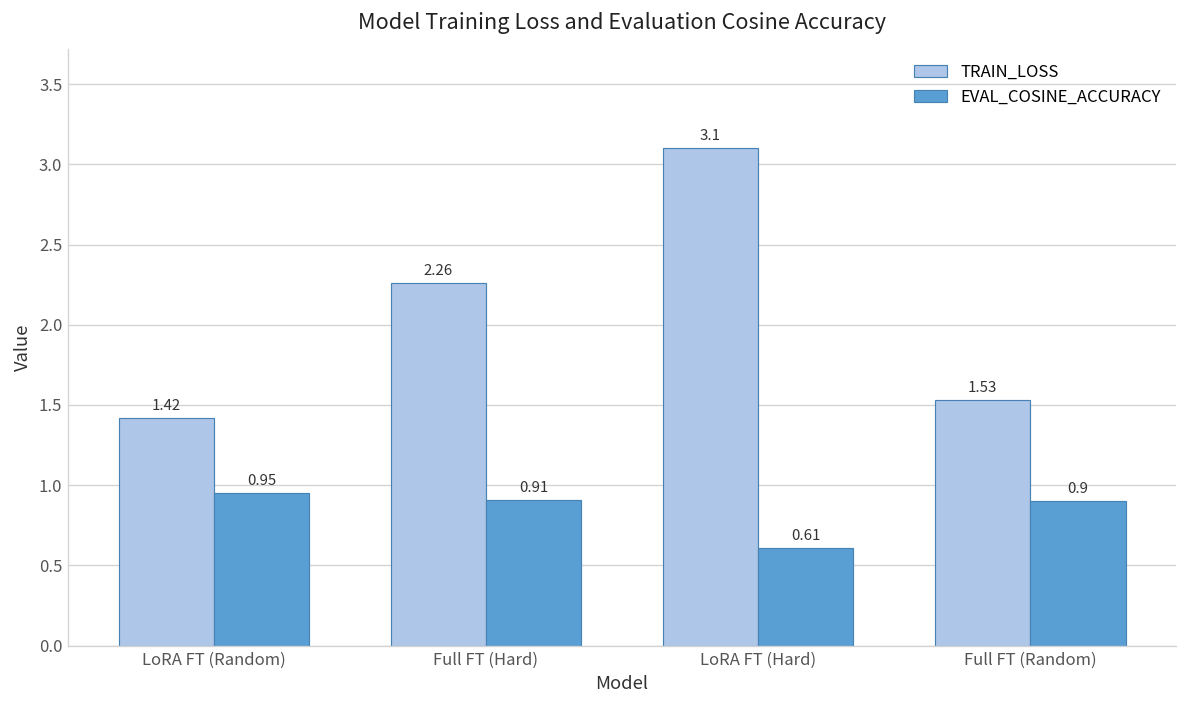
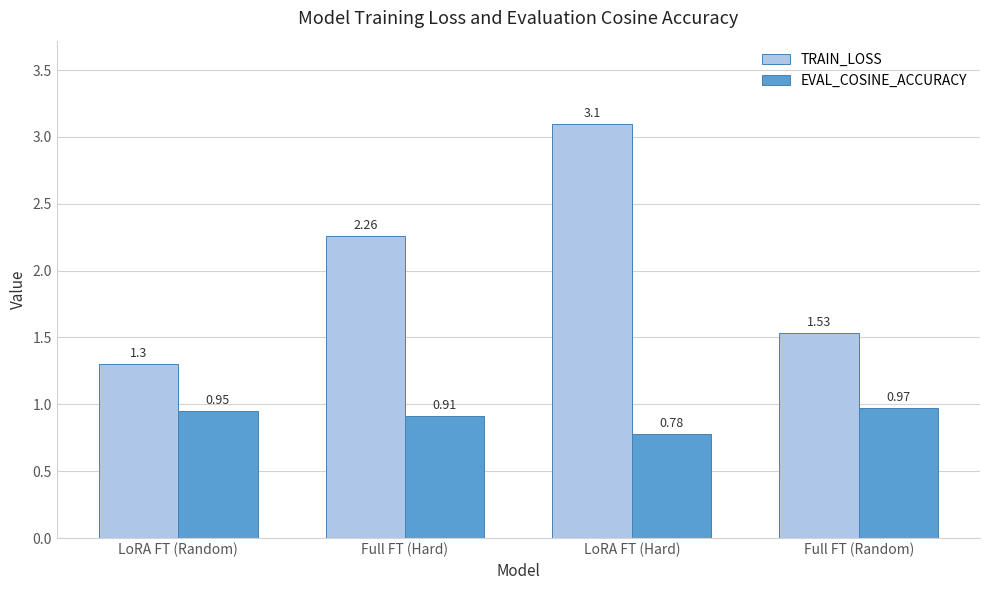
  {
    "TRAIN_LOSS": {
-     "LoRA FT (Random)": 1.42,
+     "LoRA FT (Random)": 1.3,
      "Full FT (Hard)": 2.26,
      "LoRA FT (Hard)": 3.1,
      "Full FT (Random)": 1.53
    },
    "EVAL_COSINE_ACCURACY": {
      "LoRA FT (Random)": 0.95,
      "Full FT (Hard)": 0.91,
-     "LoRA FT (Hard)": 0.61,
-     "Full FT (Random)": 0.9
+     "LoRA FT (Hard)": 0.78,
+     "Full FT (Random)": 0.97
    }
  }
